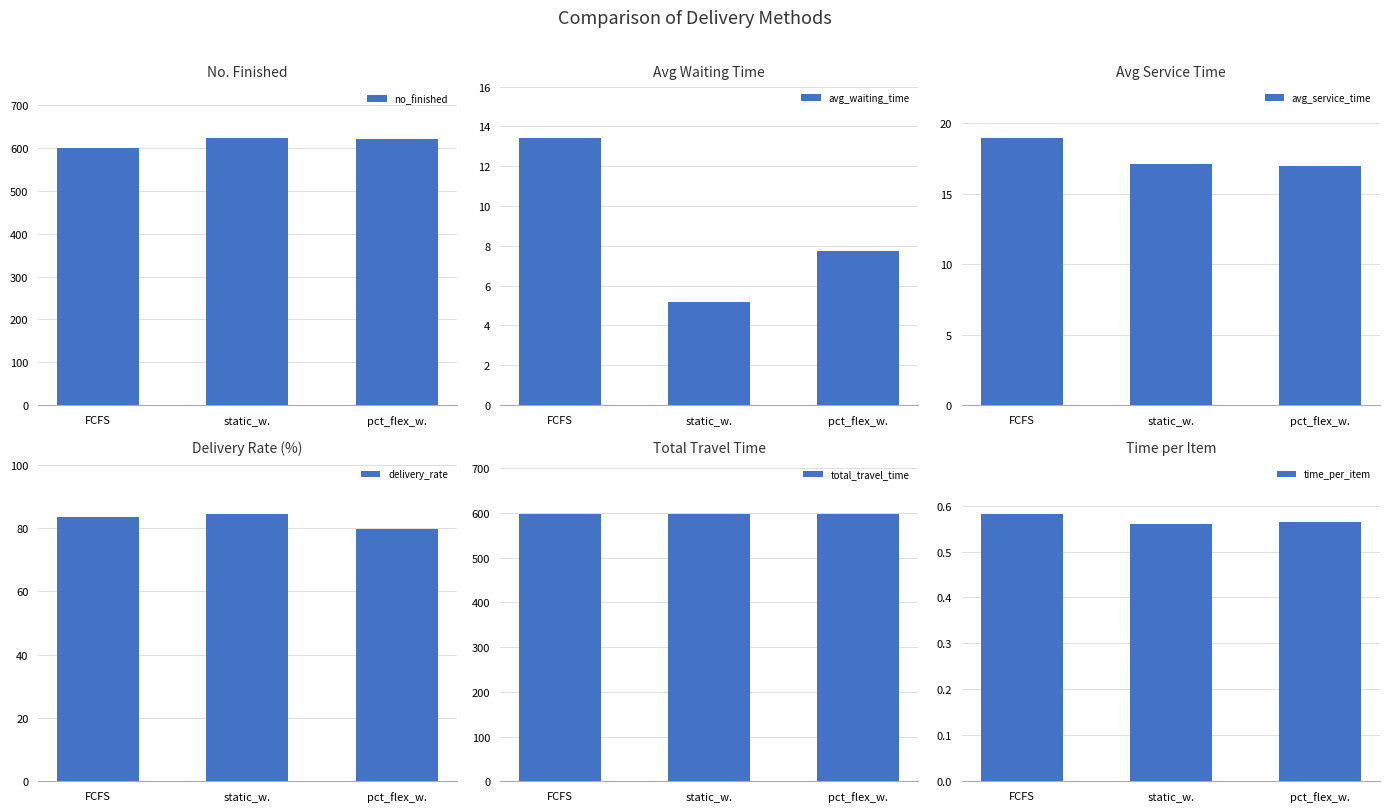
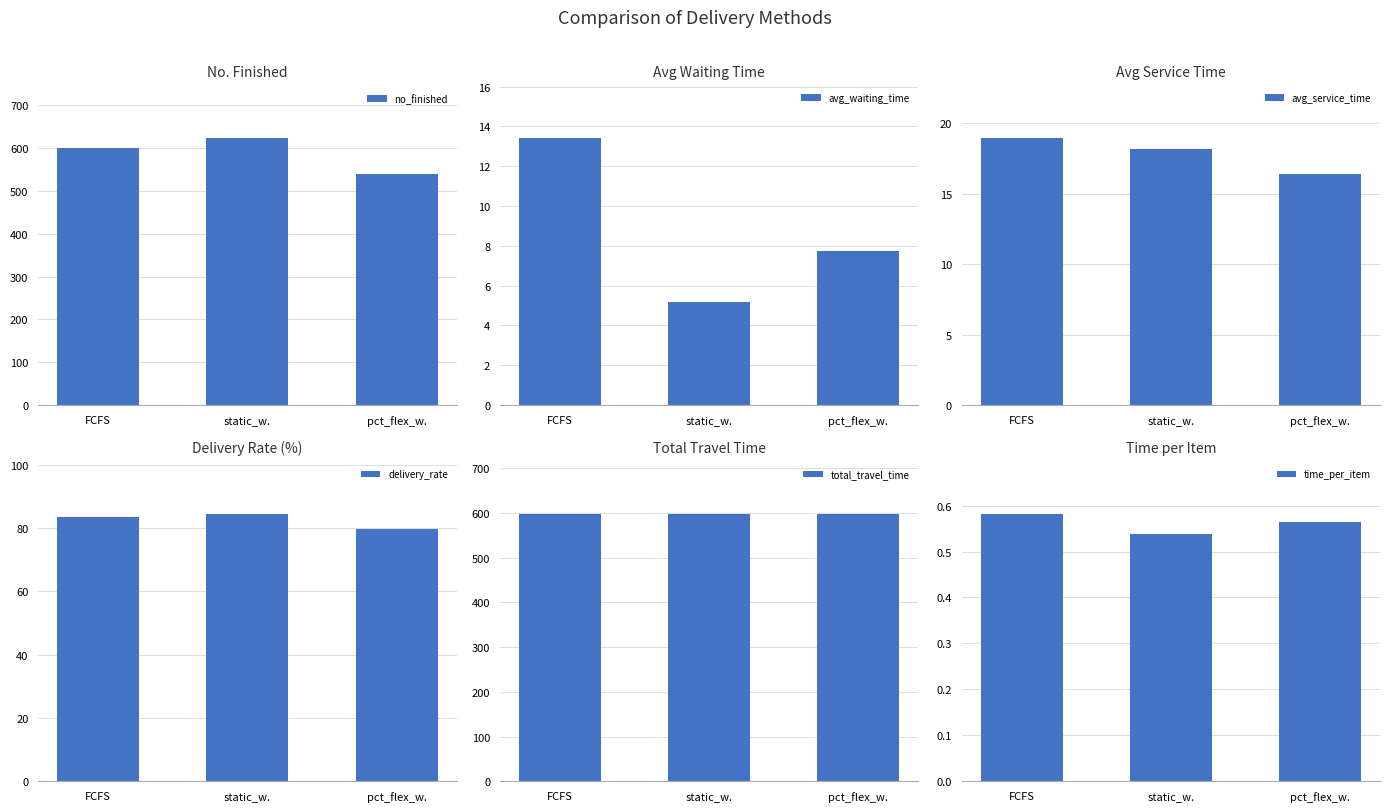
  {
    "No. Finished": {
      "FCFS": 600,
      "static_w.": 620,
-     "pct_flex_w.": 620
+     "pct_flex_w.": 540
    },
    "Avg Waiting Time": {
      "FCFS": 13.4,
      "static_w.": 5.2,
      "pct_flex_w.": 7.7
    },
    "Avg Service Time": {
      "FCFS": 19.0,
-     "static_w.": 17.1,
-     "pct_flex_w.": 17.0
+     "static_w.": 18.2,
+     "pct_flex_w.": 16.4
    },
    "Delivery Rate (%)": {
      "FCFS": 83,
      "static_w.": 84,
      "pct_flex_w.": 80
    },
    "Total Travel Time": {
      "FCFS": 600,
      "static_w.": 600,
      "pct_flex_w.": 600
    },
    "Time per Item": {
      "FCFS": 0.58,
-     "static_w.": 0.56,
+     "static_w.": 0.54,
      "pct_flex_w.": 0.56
    }
  }
